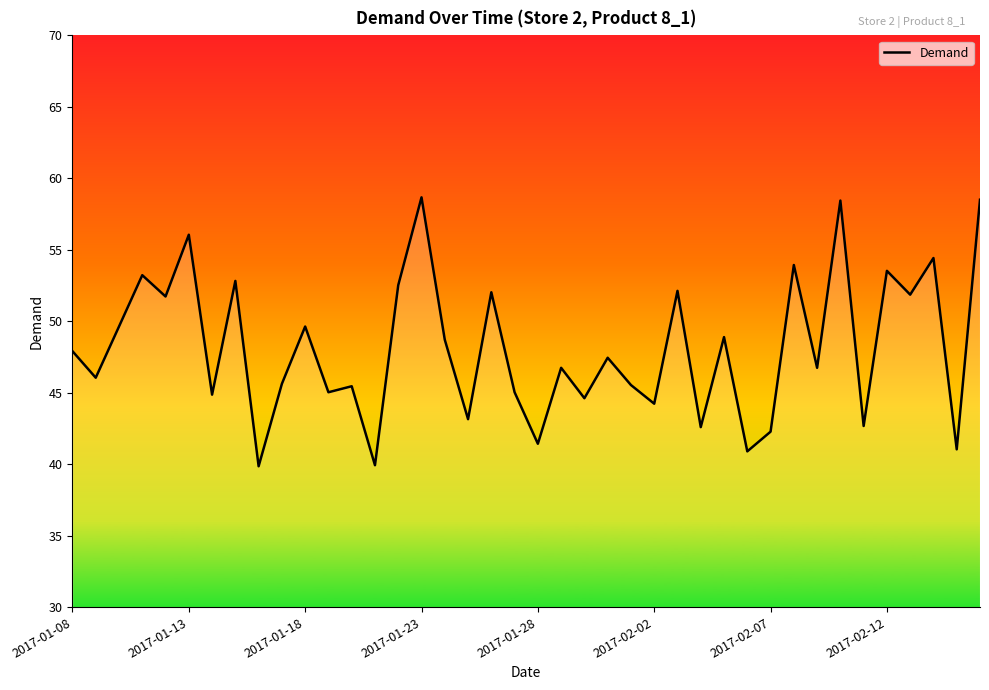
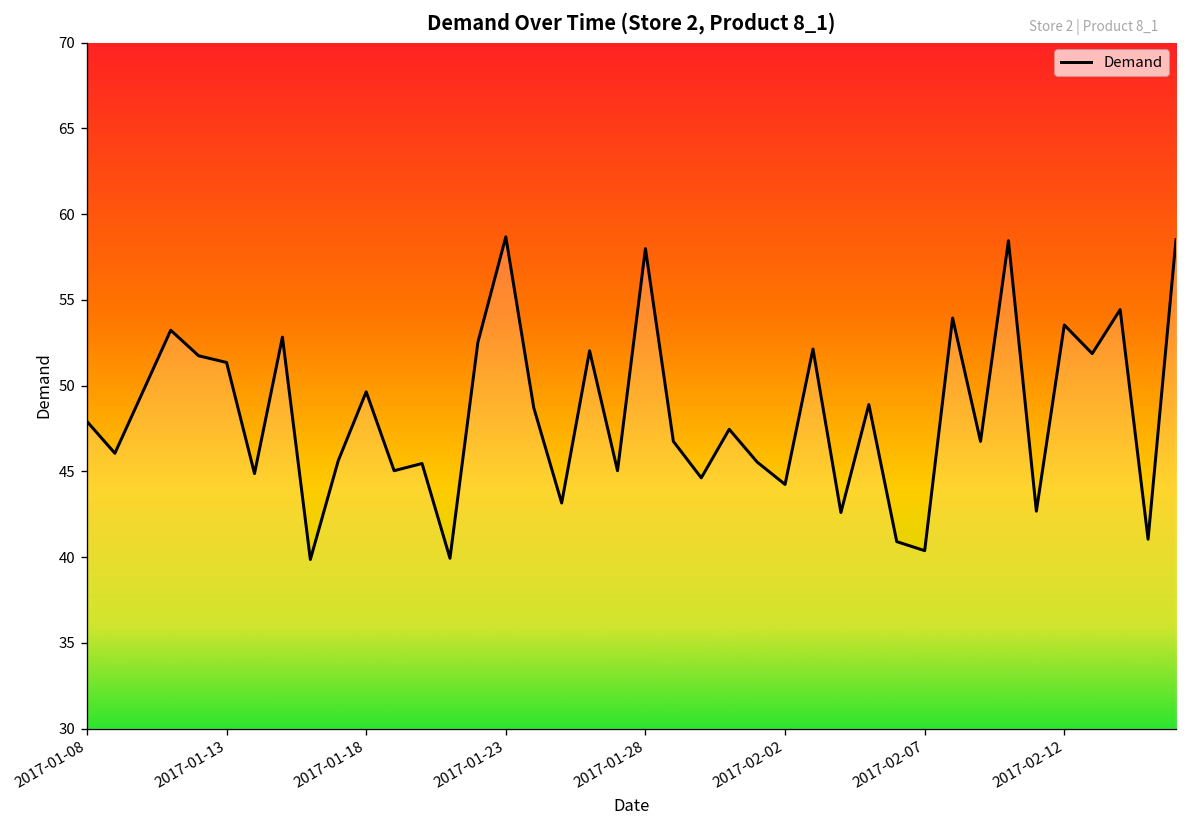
  {
    "2017-01-08": 47.9,
-   "2017-01-13": 56.1,
+   "2017-01-13": 51.3,
    "2017-01-18": 49.6,
    "2017-01-23": 58.7,
-   "2017-01-28": 41.4,
+   "2017-01-28": 58.0,
    "2017-02-02": 44.2,
-   "2017-02-07": 42.3,
+   "2017-02-07": 40.4,
    "2017-02-12": 53.5
  }
